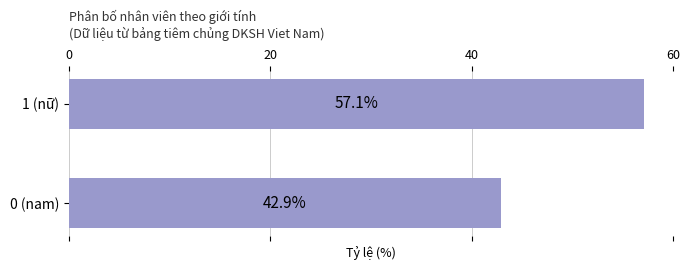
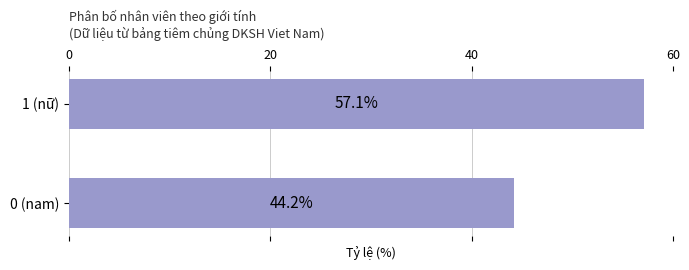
  {
    "1 (nữ)": "57.1%",
-   "0 (nam)": "42.9%"
+   "0 (nam)": "44.2%"
  }
